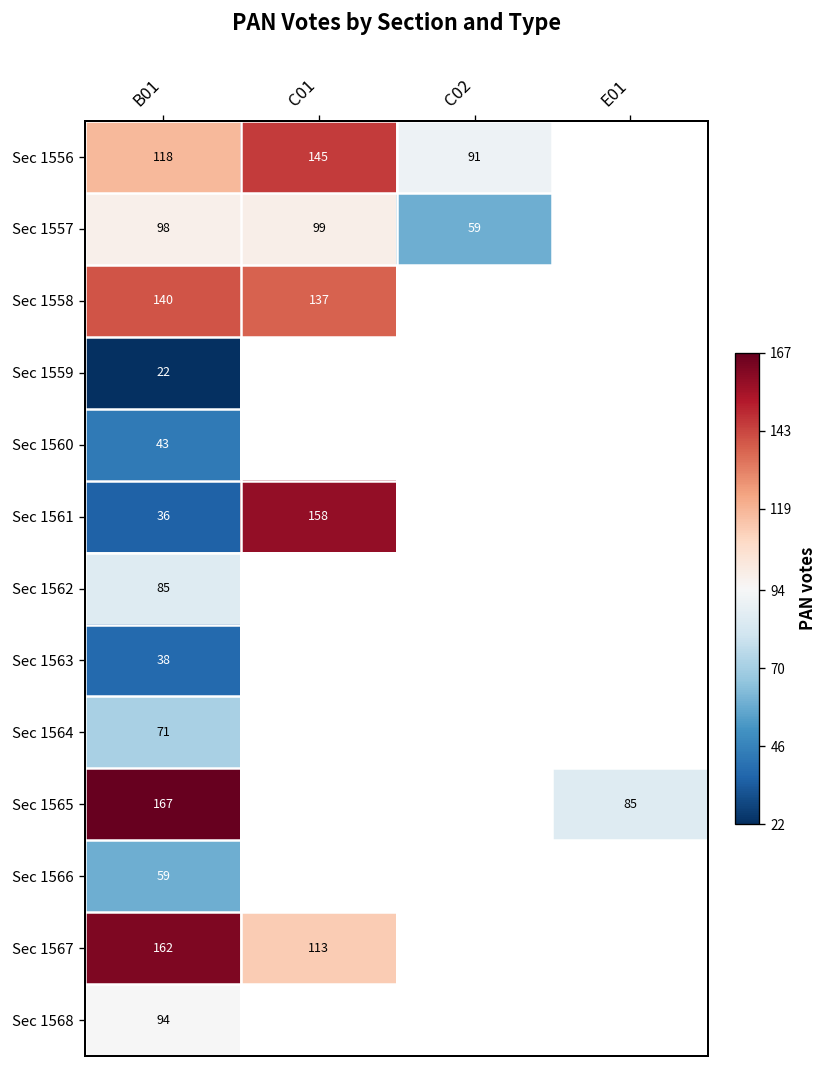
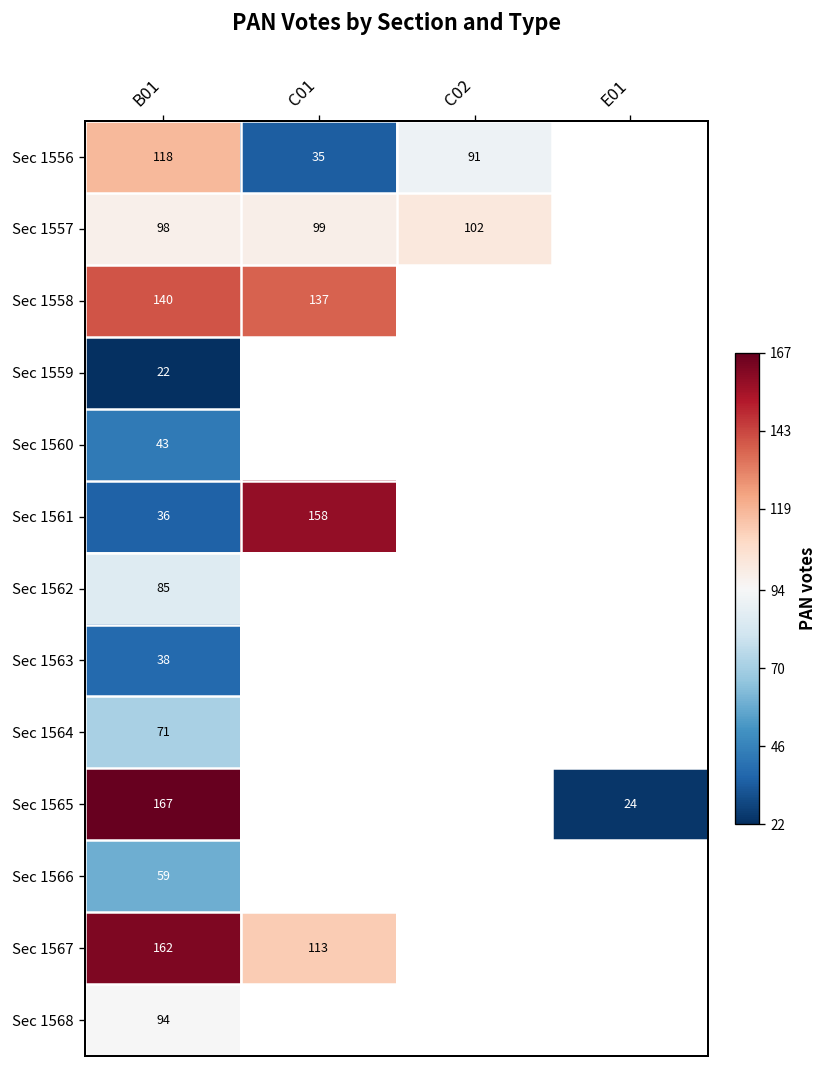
  {
    "Sec 1556": {
      "B01": 118,
-     "C01": 145,
+     "C01": 35,
      "C02": 91
    },
    "Sec 1557": {
      "B01": 98,
      "C01": 99,
-     "C02": 59
+     "C02": 102
    },
    "Sec 1558": {
      "B01": 140,
      "C01": 137
    },
    "Sec 1559": {
      "B01": 22
    },
    "Sec 1560": {
      "B01": 43
    },
    "Sec 1561": {
      "B01": 36,
      "C01": 158
    },
    "Sec 1562": {
      "B01": 85
    },
    "Sec 1563": {
      "B01": 38
    },
    "Sec 1564": {
      "B01": 71
    },
    "Sec 1565": {
      "B01": 167,
-     "E01": 85
+     "E01": 24
    },
    "Sec 1566": {
      "B01": 59
    },
    "Sec 1567": {
      "B01": 162,
      "C01": 113
    },
    "Sec 1568": {
      "B01": 94
    }
  }
